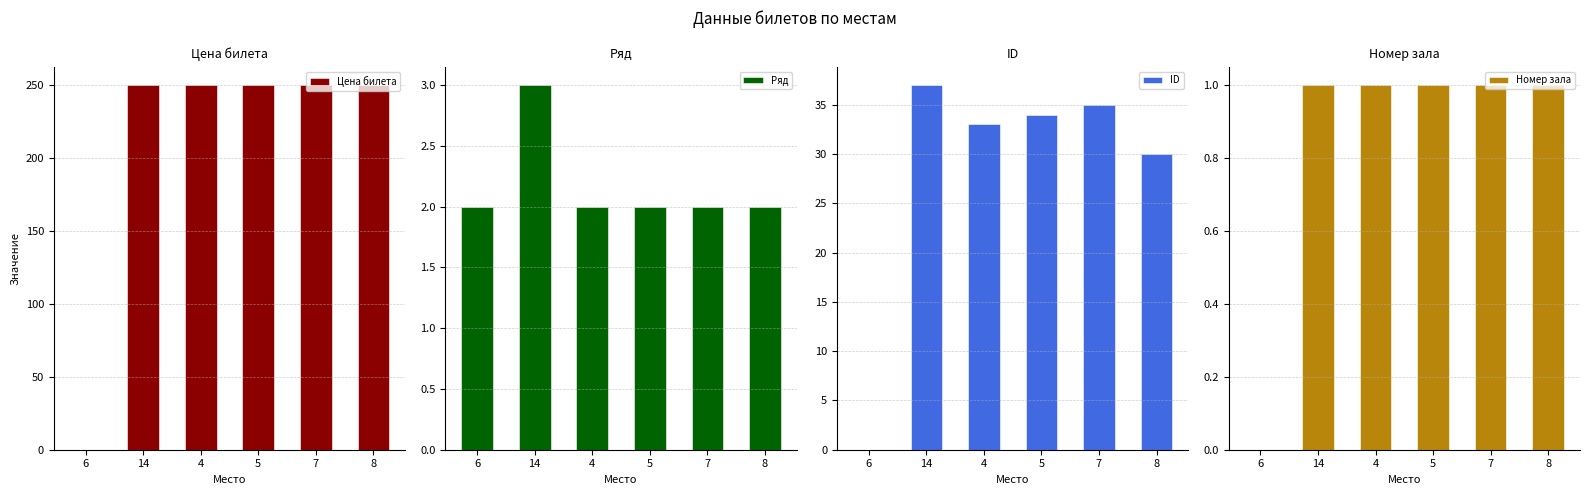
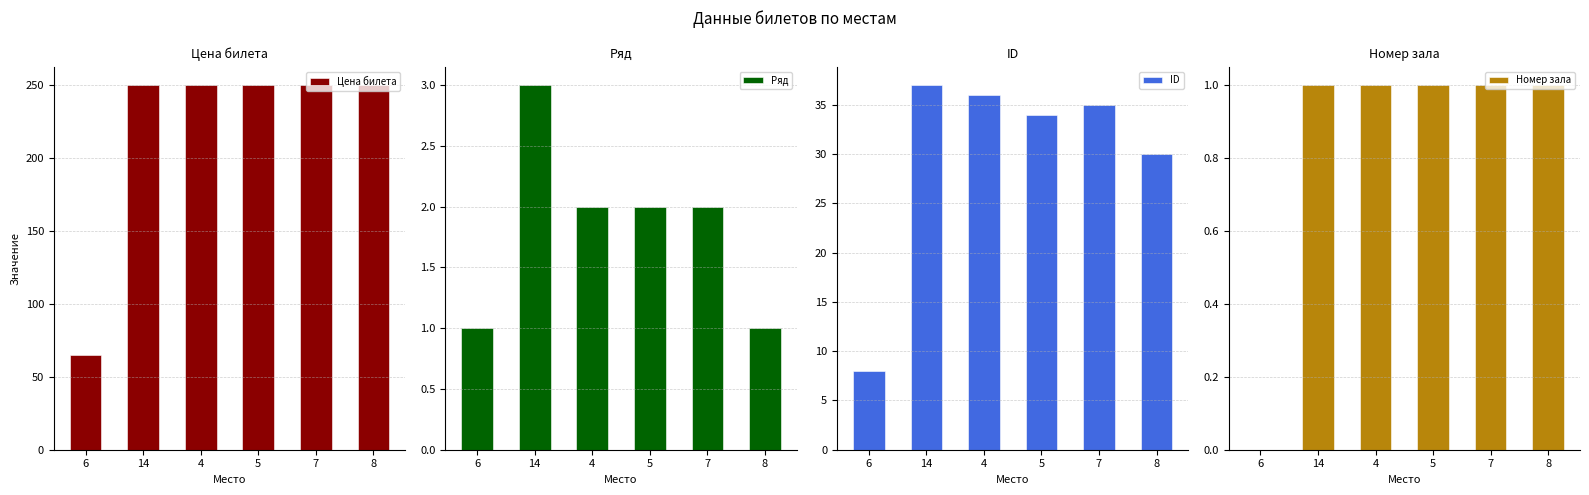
  {
    "Цена билета": {
-     "6": 0,
+     "6": 65,
      "14": 250,
      "4": 250,
      "5": 250
    },
    "Ряд": {
-     "6": 2,
+     "6": 1,
      "14": 3,
      "4": 2,
      "5": 2,
      "7": 2,
-     "8": 2
+     "8": 1
    },
    "ID": {
-     "6": 0,
+     "6": 8,
      "14": 37,
-     "4": 33,
+     "4": 36,
      "5": 34,
      "7": 35,
      "8": 30
    },
    "Номер зала": {
      "6": 0.00,
      "14": 1.00,
      "4": 1.00,
      "5": 1.00
    }
  }
